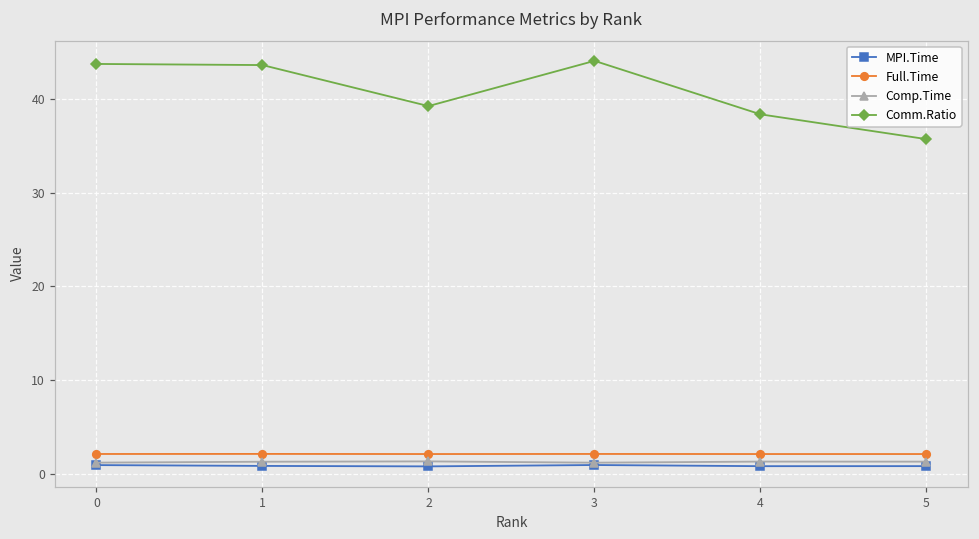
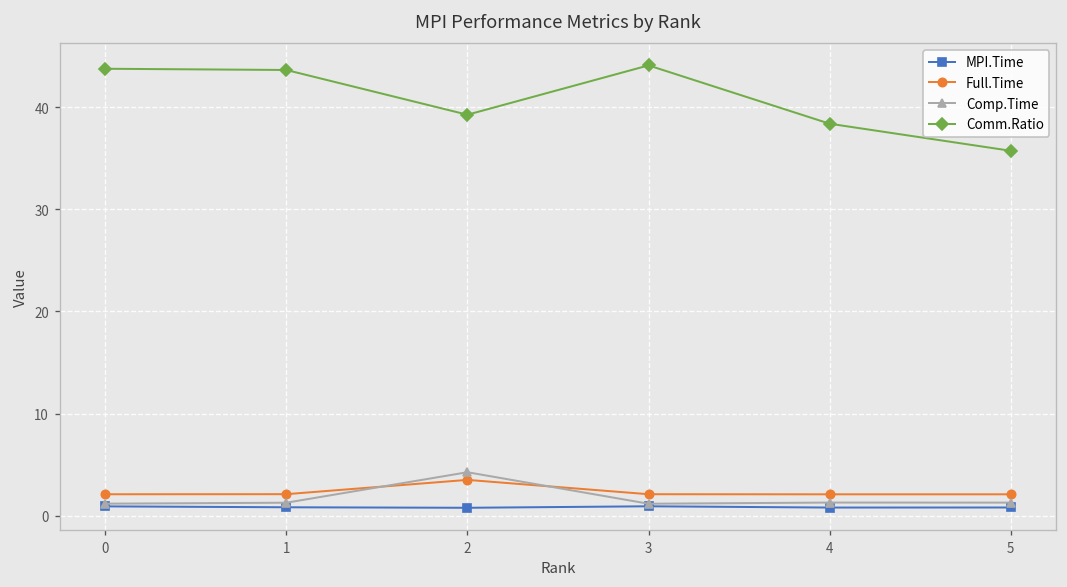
  {
    "MPI.Time": {
      "1": 1,
      "2": 1,
      "4": 1,
      "5": 1
    },
    "Full.Time": {
      "0": 2,
      "1": 2,
-     "2": 2,
+     "2": 4,
      "3": 2,
      "4": 2,
      "5": 2
    },
    "Comp.Time": {
      "1": 1,
-     "2": 1,
+     "2": 4,
      "4": 1,
      "5": 1
    },
    "Comm.Ratio": {
      "0": 44,
      "1": 44,
      "2": 39,
      "3": 44,
      "4": 38,
      "5": 36
    }
  }
